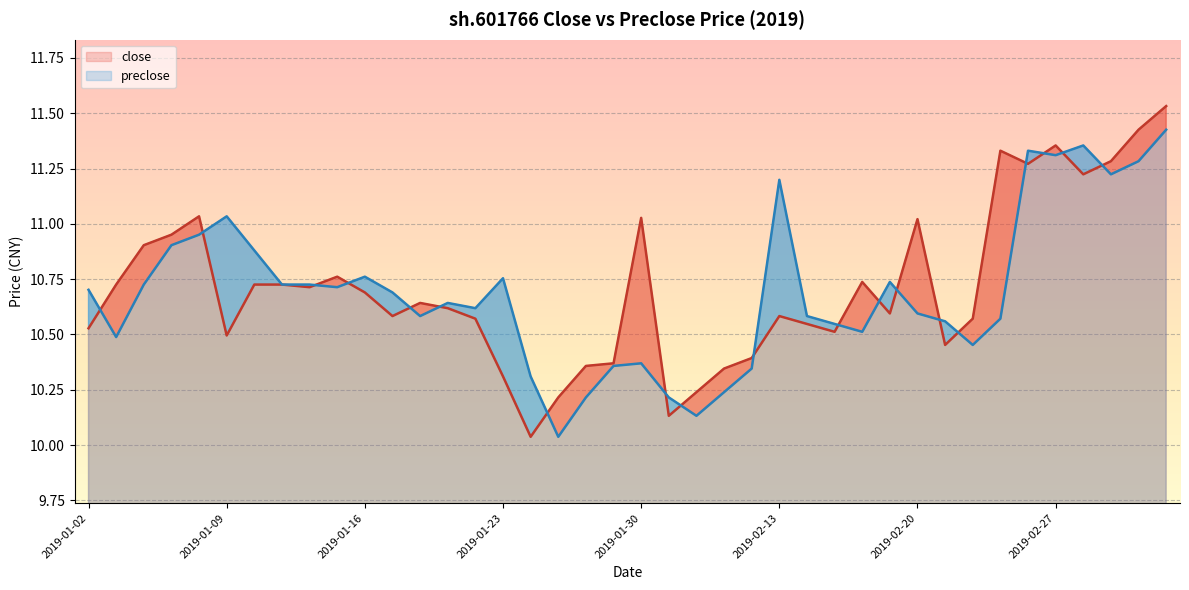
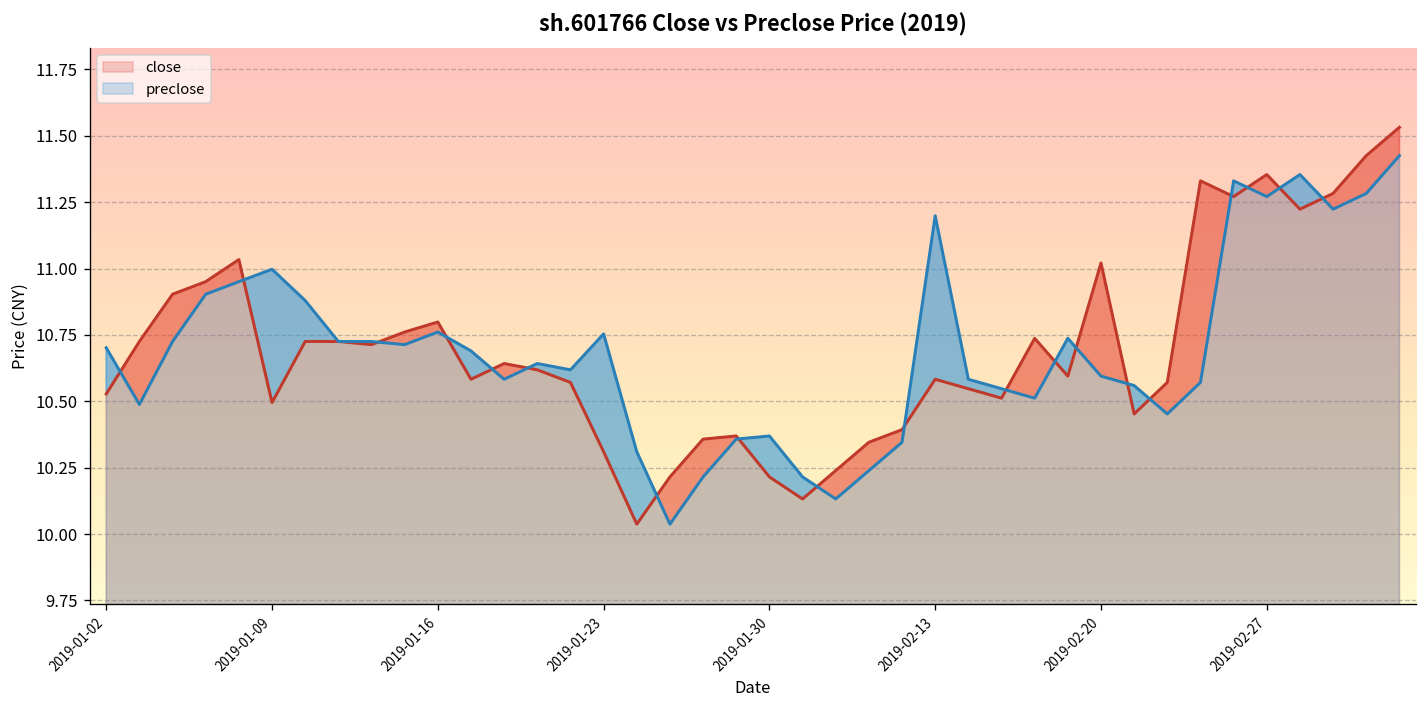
  {
    "close": {
      "2019-01-02": 10.53,
      "2019-01-09": 10.50,
-     "2019-01-16": 10.69,
+     "2019-01-16": 10.80,
      "2019-01-23": 10.31,
-     "2019-01-30": 11.03,
+     "2019-01-30": 10.22,
      "2019-02-13": 10.58,
      "2019-02-20": 11.02,
      "2019-02-27": 11.35
    },
    "preclose": {
      "2019-01-02": 10.70,
-     "2019-01-09": 11.03,
+     "2019-01-09": 11.00,
      "2019-01-16": 10.76,
      "2019-01-23": 10.75,
      "2019-01-30": 10.37,
      "2019-02-13": 11.20,
      "2019-02-20": 10.59,
-     "2019-02-27": 11.31
+     "2019-02-27": 11.27
    }
  }
